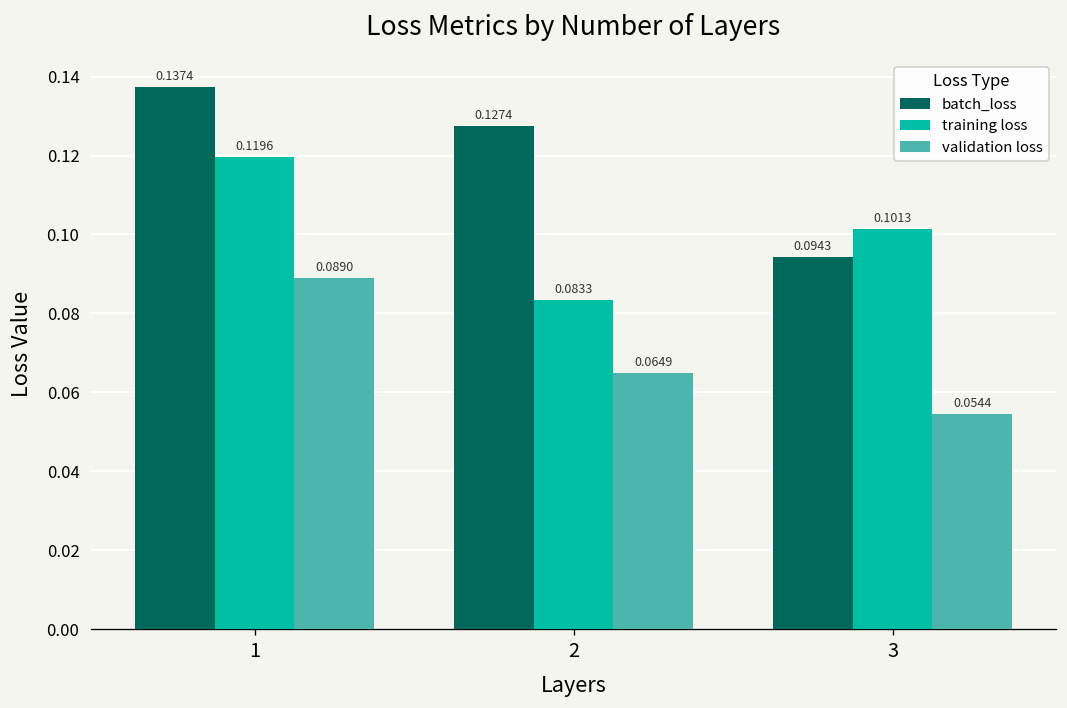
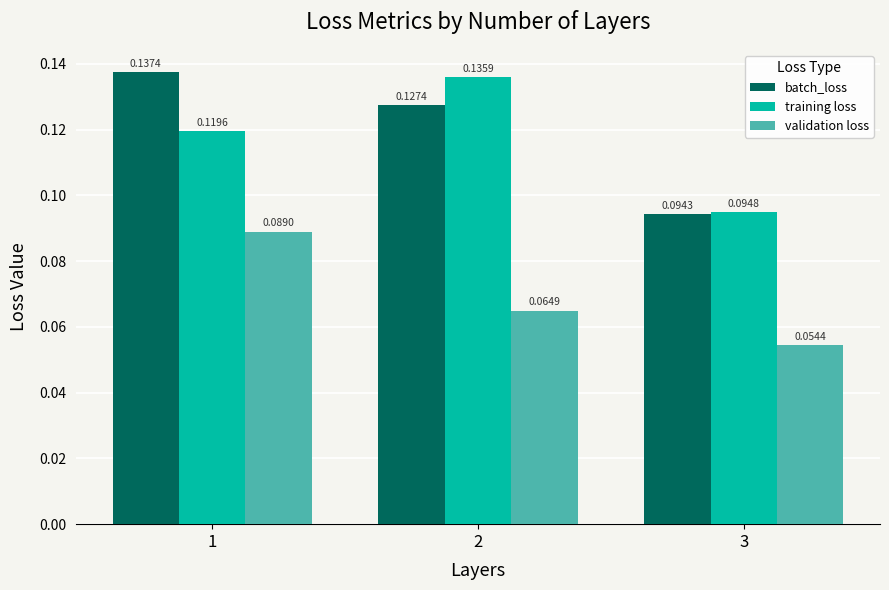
  {
    "batch_loss": {
      "1": 0.1374,
      "2": 0.1274,
      "3": 0.0943
    },
    "training loss": {
      "1": 0.1196,
-     "2": 0.0833,
-     "3": 0.1013
+     "2": 0.1359,
+     "3": 0.0948
    },
    "validation loss": {
      "1": 0.0890,
      "2": 0.0649,
      "3": 0.0544
    }
  }
